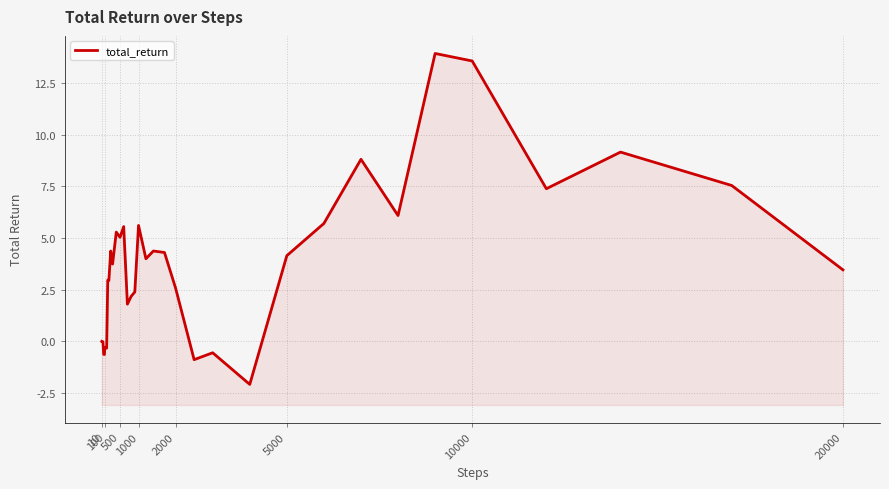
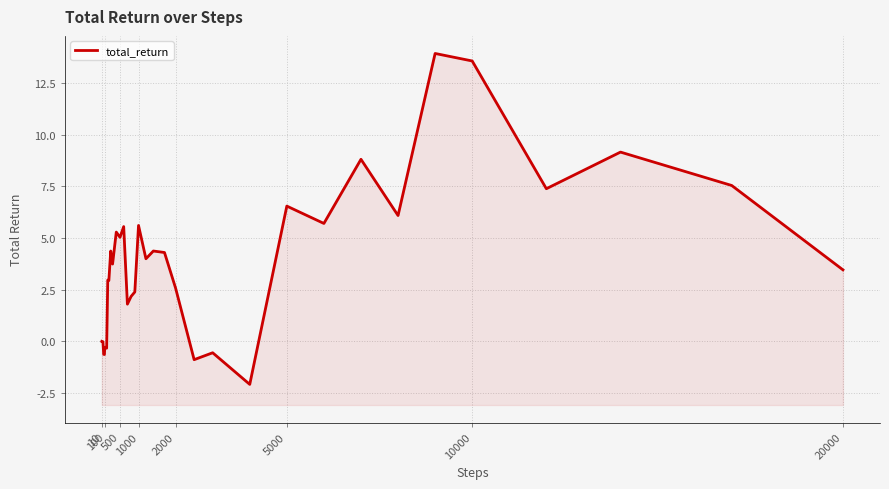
  {
    "10": 0.0,
    "100": -0.3,
    "500": 5.0,
    "1000": 5.6,
    "2000": 2.6,
-   "5000": 4.1,
+   "5000": 6.5,
    "10000": 13.6,
    "20000": 3.5
  }
